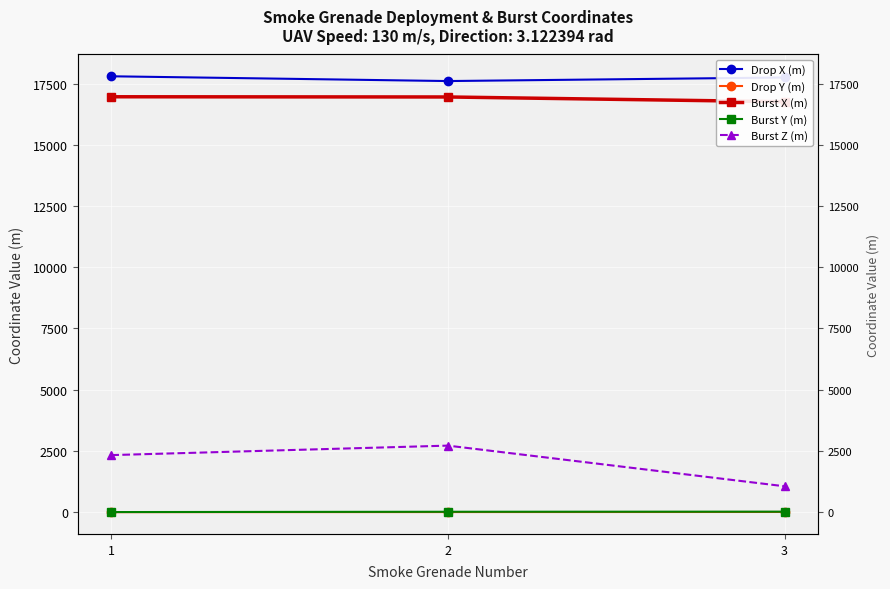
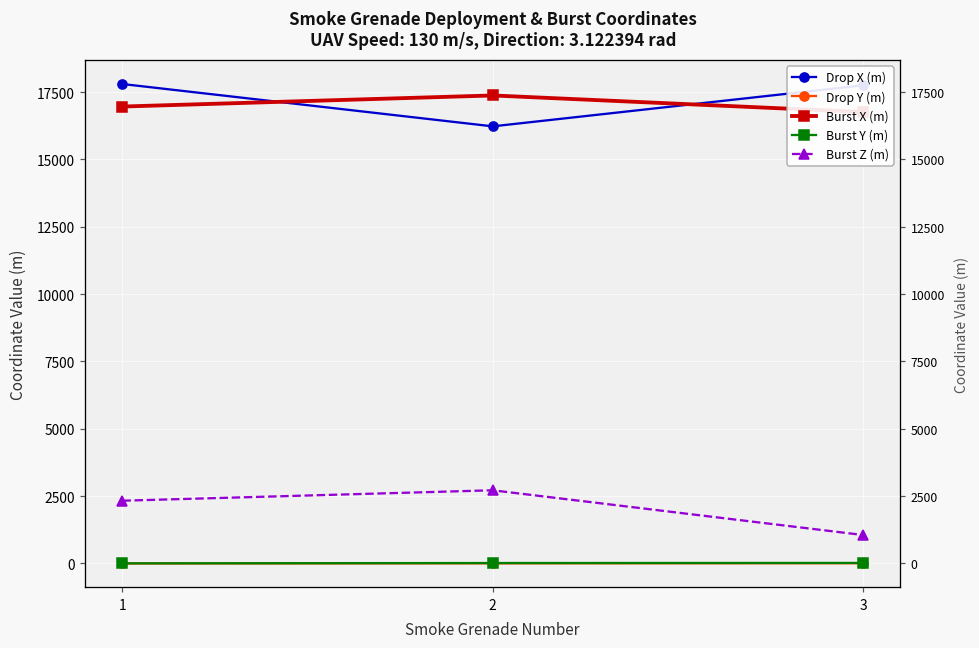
  {
    "Drop X (m)": {
      "1": 17800,
-     "2": 17600
+     "2": 16200
    },
    "Burst Y (m)": {
      "1": 0,
      "2": 0,
      "3": 0
    },
    "Burst X (m)": {
      "1": 17000,
-     "2": 17000
+     "2": 17400
    },
    "Burst Z (m)": {
      "1": 2300,
      "2": 2700,
      "3": 1100
    }
  }
